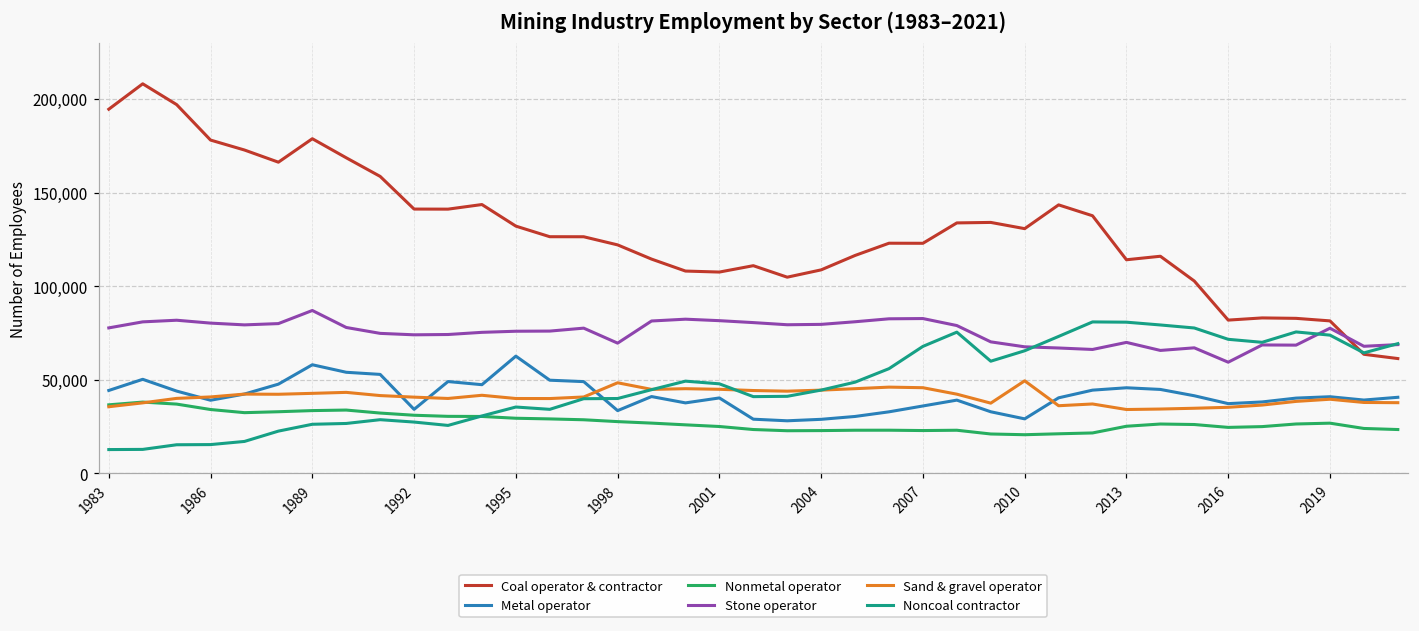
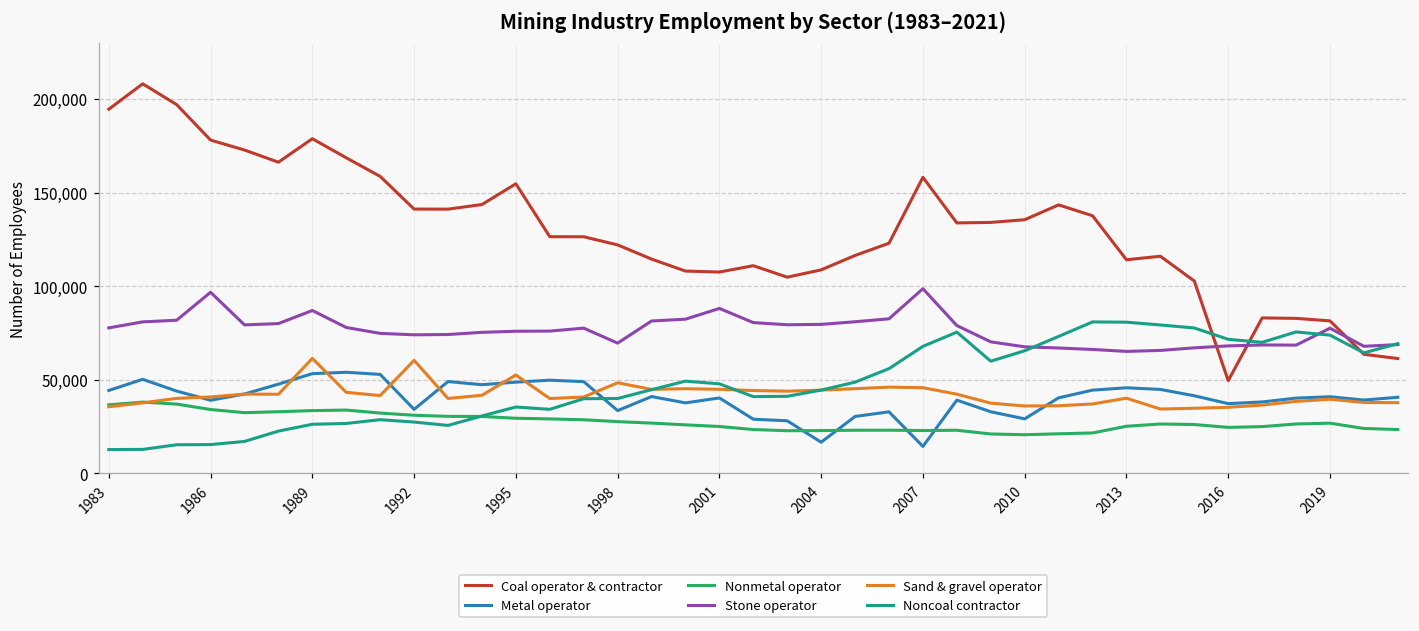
  {
    "Coal operator & contractor": {
      "1983": "195,000",
      "1986": "178,000",
      "1989": "179,000",
      "1992": "141,000",
-     "1995": "132,000",
+     "1995": "155,000",
      "1998": "122,000",
      "2001": "108,000",
      "2004": "109,000",
-     "2007": "123,000",
-     "2010": "131,000",
+     "2007": "158,000",
+     "2010": "136,000",
      "2013": "114,000",
-     "2016": "82,000",
+     "2016": "50,000",
      "2019": "81,000"
    },
    "Metal operator": {
      "1983": "44,000",
      "1986": "39,000",
-     "1989": "58,000",
+     "1989": "53,000",
      "1992": "34,000",
-     "1995": "63,000",
+     "1995": "49,000",
      "1998": "34,000",
      "2001": "40,000",
-     "2004": "29,000",
-     "2007": "36,000",
+     "2004": "17,000",
+     "2007": "14,000",
      "2010": "29,000",
      "2013": "46,000",
      "2016": "37,000"
    },
    "Stone operator": {
      "1983": "78,000",
-     "1986": "80,000",
+     "1986": "97,000",
      "1989": "87,000",
      "1992": "74,000",
      "1995": "76,000",
      "1998": "70,000",
-     "2001": "82,000",
+     "2001": "88,000",
      "2004": "80,000",
-     "2007": "83,000",
+     "2007": "99,000",
      "2010": "68,000",
-     "2013": "70,000",
-     "2016": "59,000",
+     "2013": "65,000",
+     "2016": "68,000",
      "2019": "78,000"
    },
    "Sand & gravel operator": {
      "1986": "41,000",
-     "1989": "43,000",
-     "1992": "41,000",
-     "1995": "40,000",
+     "1989": "61,000",
+     "1992": "60,000",
+     "1995": "53,000",
      "1998": "48,000",
      "2001": "45,000",
      "2007": "46,000",
-     "2010": "49,000",
-     "2013": "34,000",
+     "2010": "36,000",
+     "2013": "40,000",
      "2016": "35,000"
    }
  }
